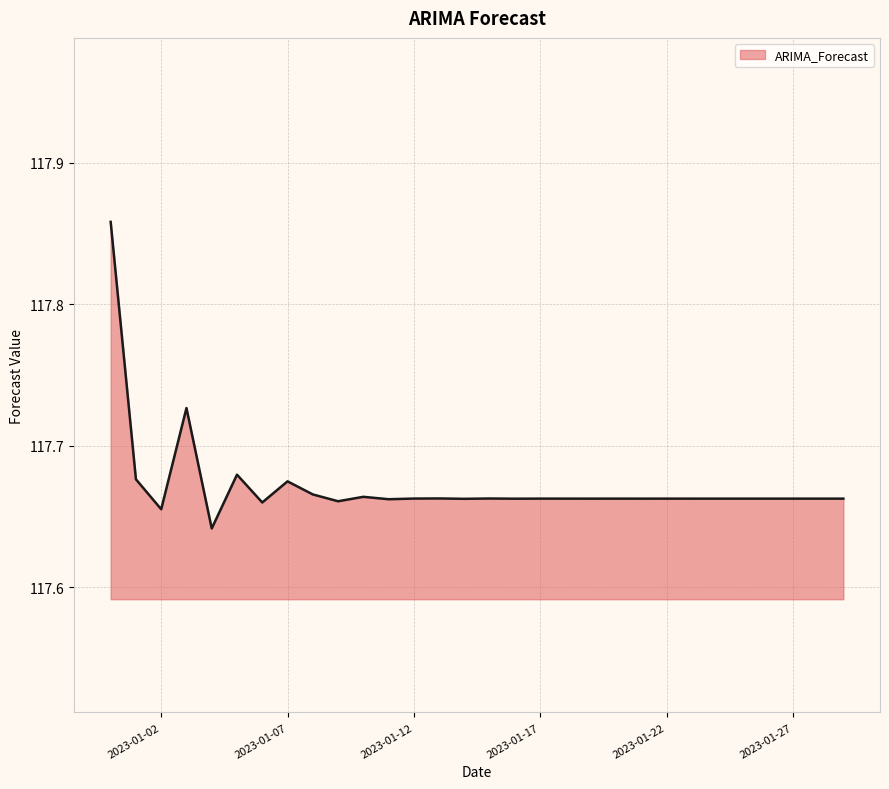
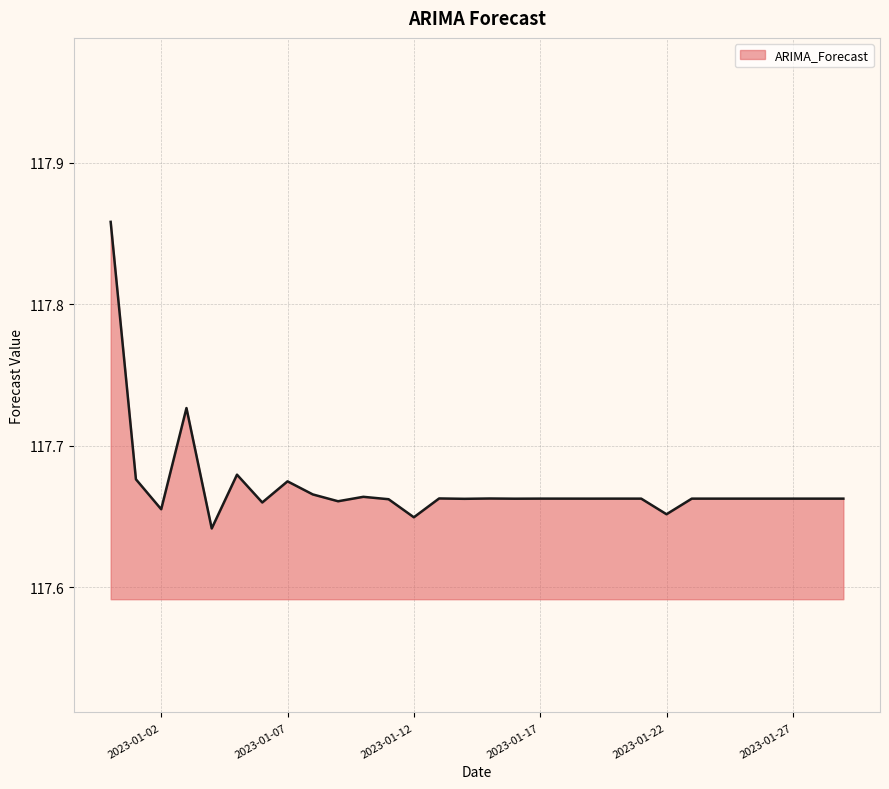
  {
    "2023-01-02": 117.655,
    "2023-01-07": 117.675,
-   "2023-01-12": 117.663,
+   "2023-01-12": 117.649,
    "2023-01-17": 117.663,
-   "2023-01-22": 117.663,
+   "2023-01-22": 117.652,
    "2023-01-27": 117.663
  }
